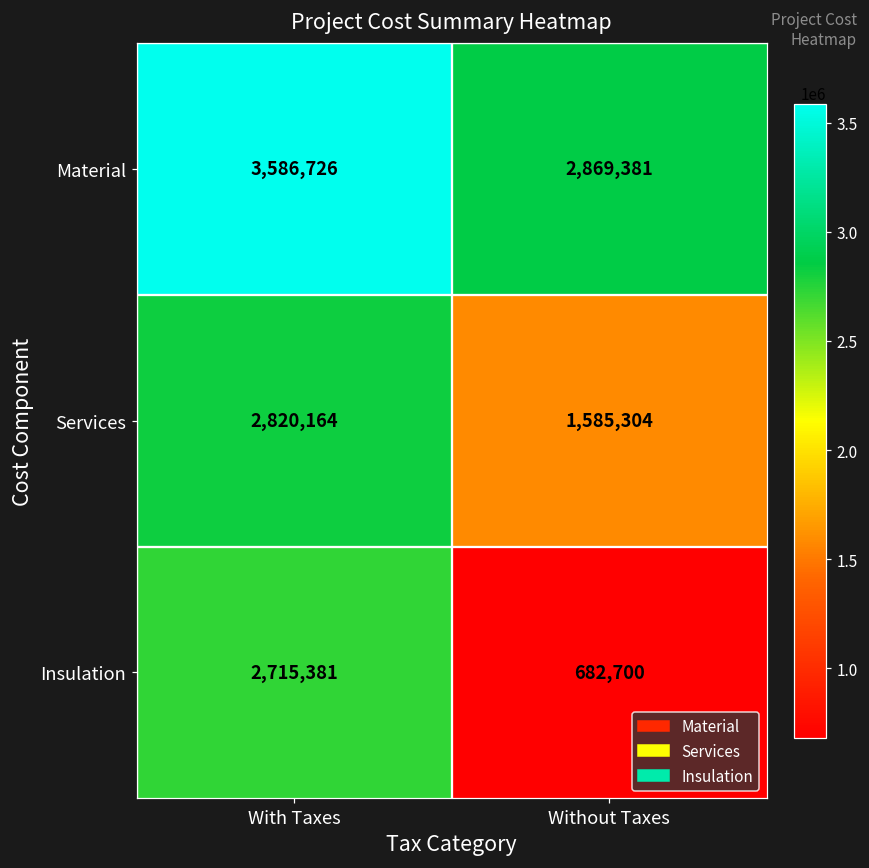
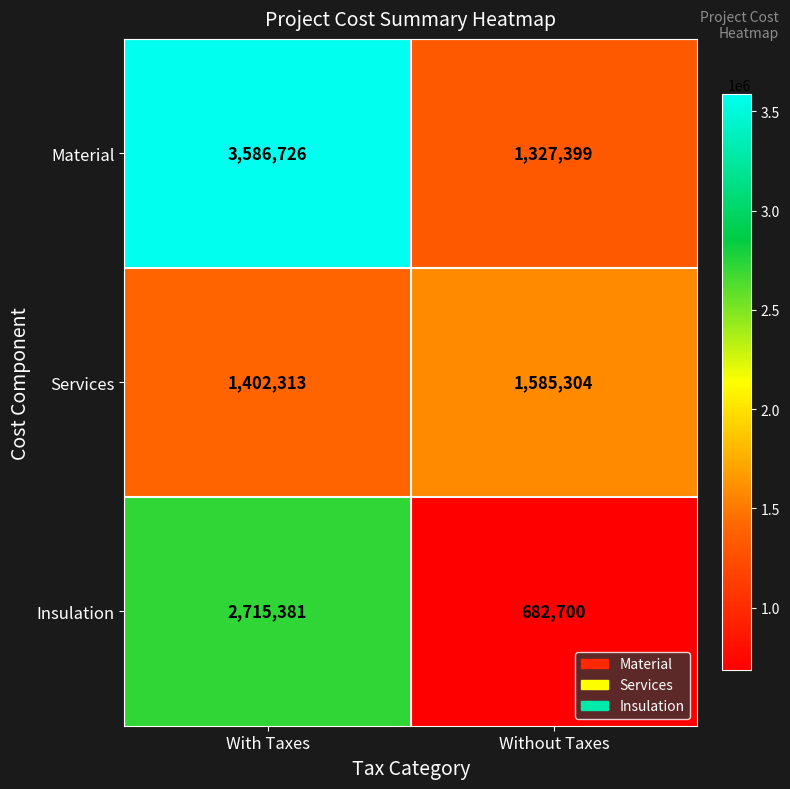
  {
    "Material": {
      "With Taxes": "3,586,726",
-     "Without Taxes": "2,869,381"
+     "Without Taxes": "1,327,399"
    },
    "Services": {
-     "With Taxes": "2,820,164",
+     "With Taxes": "1,402,313",
      "Without Taxes": "1,585,304"
    },
    "Insulation": {
      "With Taxes": "2,715,381",
      "Without Taxes": "682,700"
    }
  }
